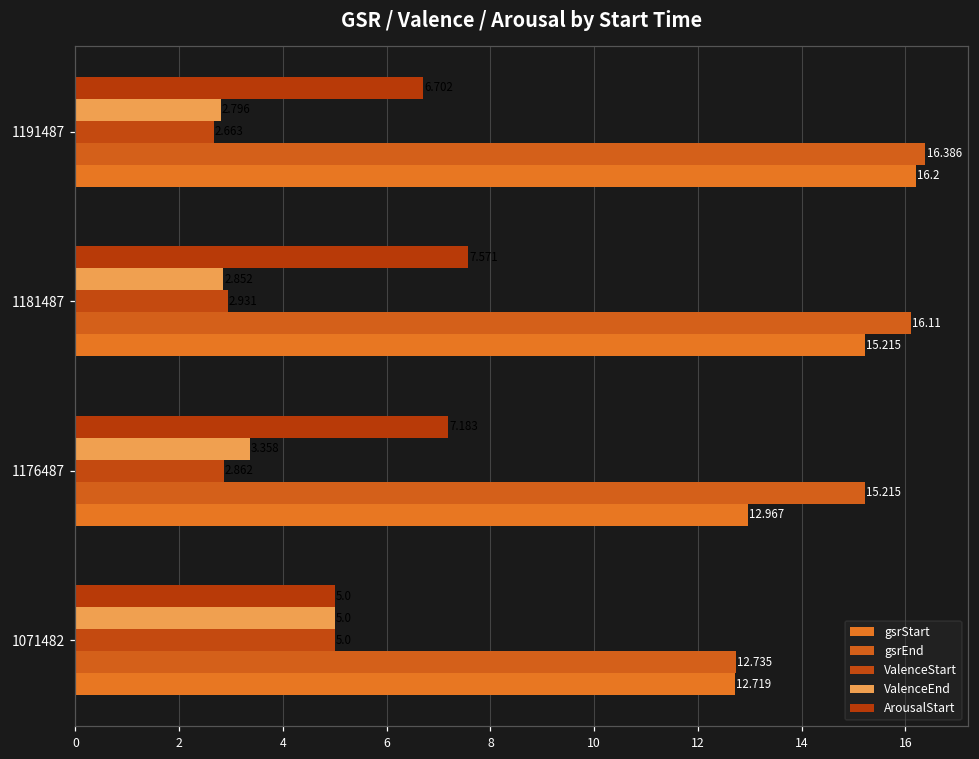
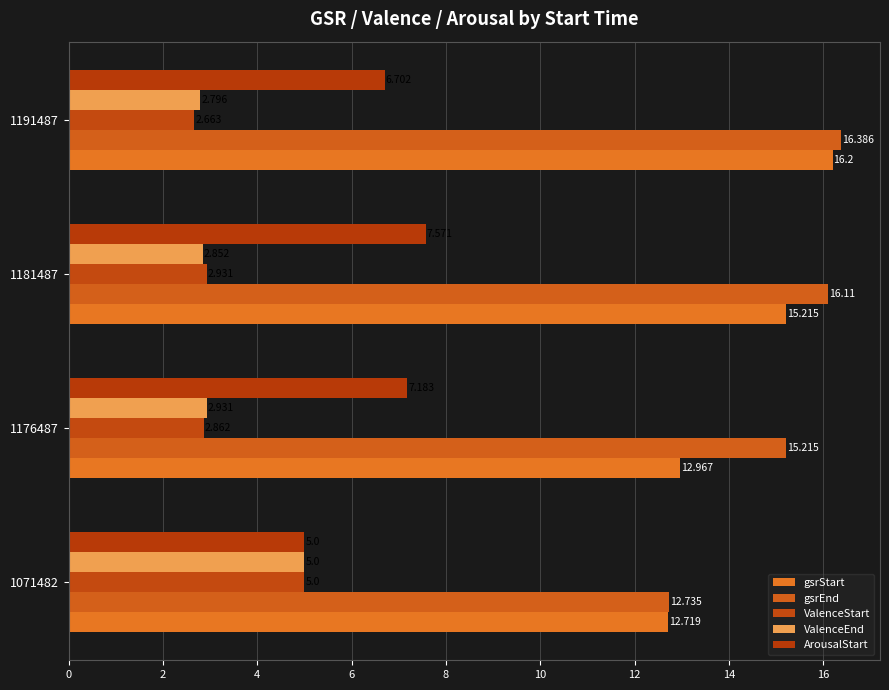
  {
    "ValenceEnd": {
      "1191487": 2.8,
      "1181487": 2.9,
-     "1176487": 3.4,
+     "1176487": 2.9,
      "1071482": 5.0
    }
  }
